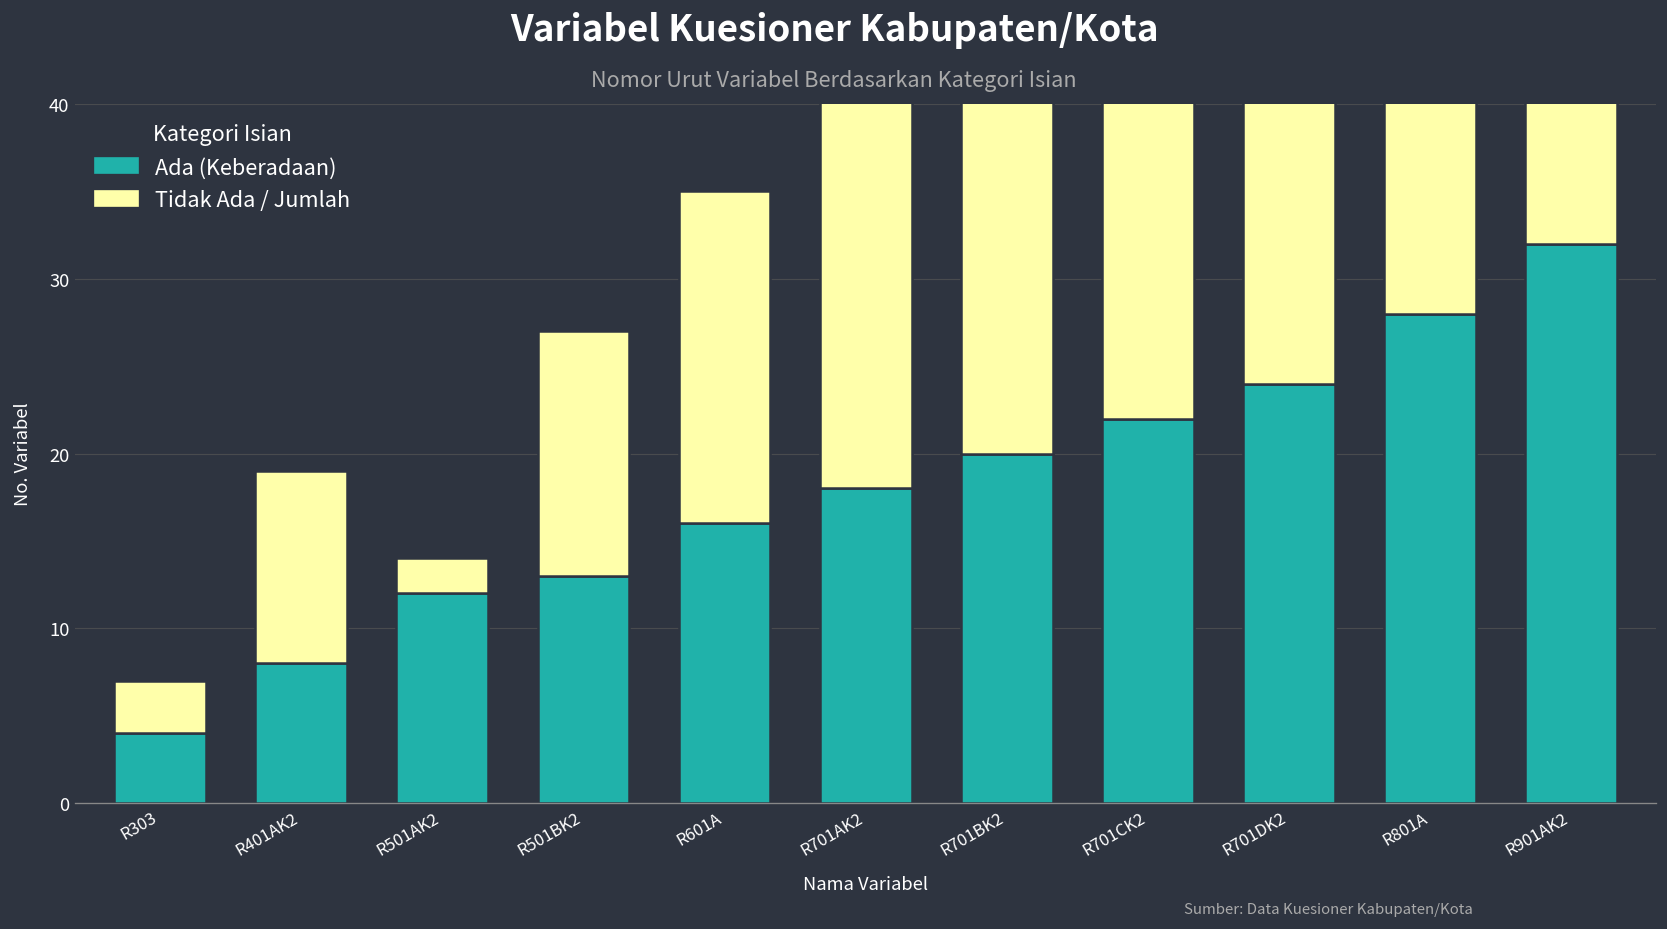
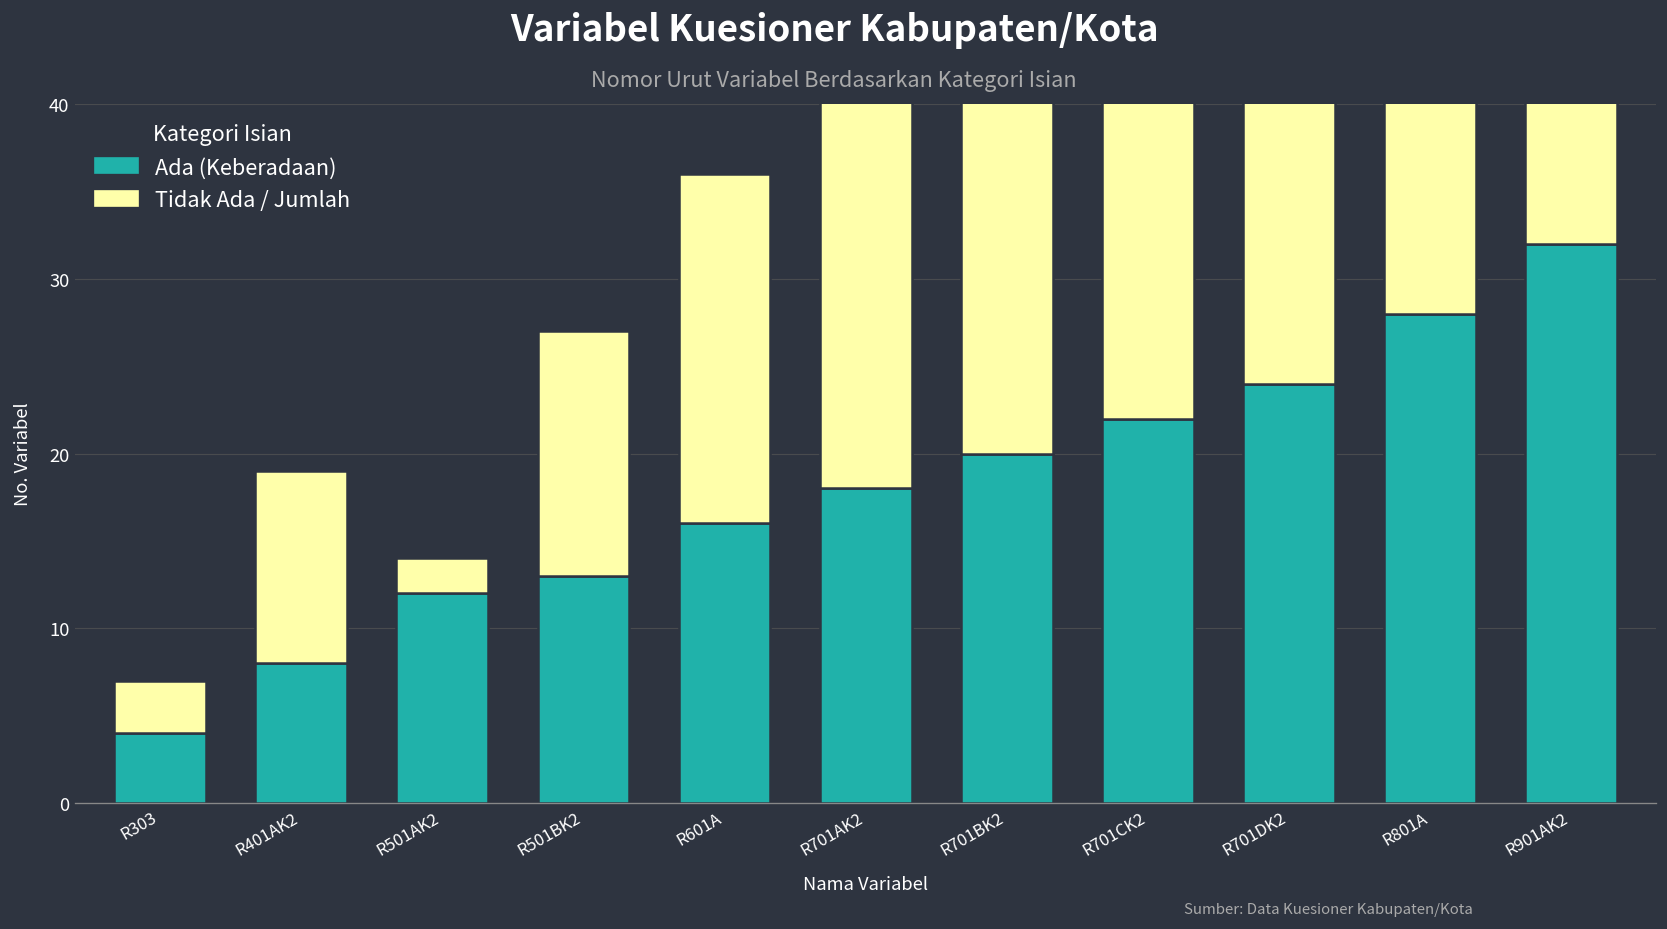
  {
    "Ada (Keberadaan)": {
      "R303": 4,
      "R401AK2": 8,
      "R501AK2": 12,
      "R501BK2": 13,
      "R601A": 16,
      "R701AK2": 18,
      "R701BK2": 20,
      "R701CK2": 22,
      "R701DK2": 24,
      "R801A": 28,
      "R901AK2": 32
    },
    "Tidak Ada / Jumlah": {
      "R303": 3,
      "R401AK2": 11,
      "R501AK2": 2,
      "R501BK2": 14,
-     "R601A": 19
+     "R601A": 20
    }
  }
